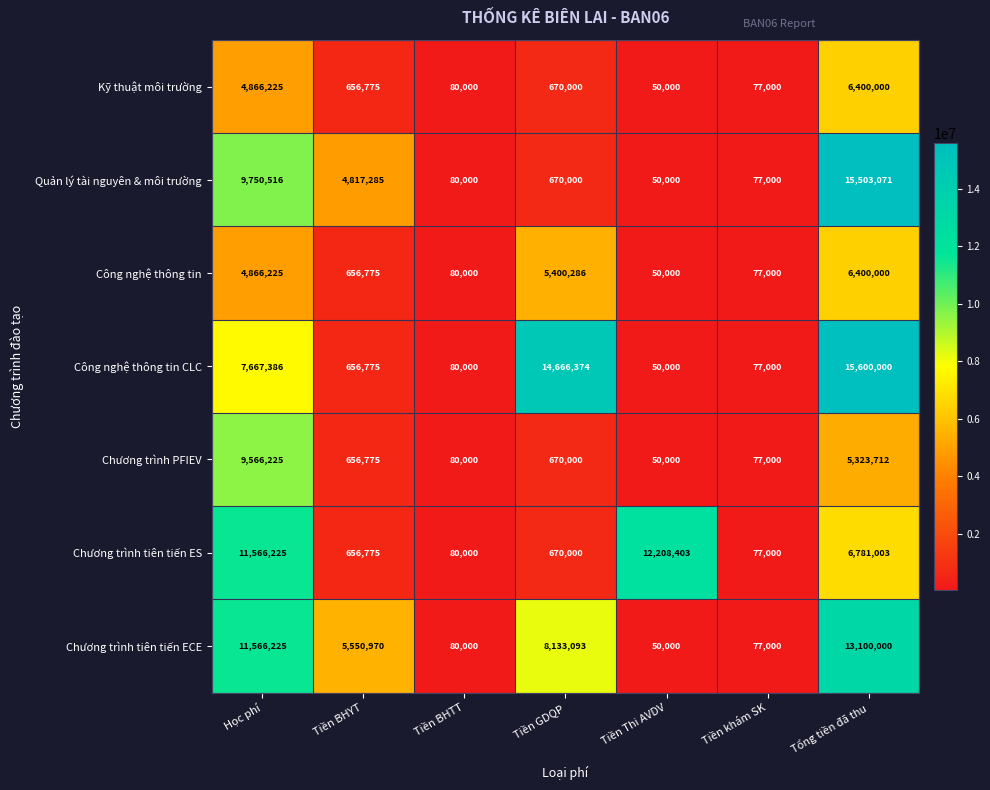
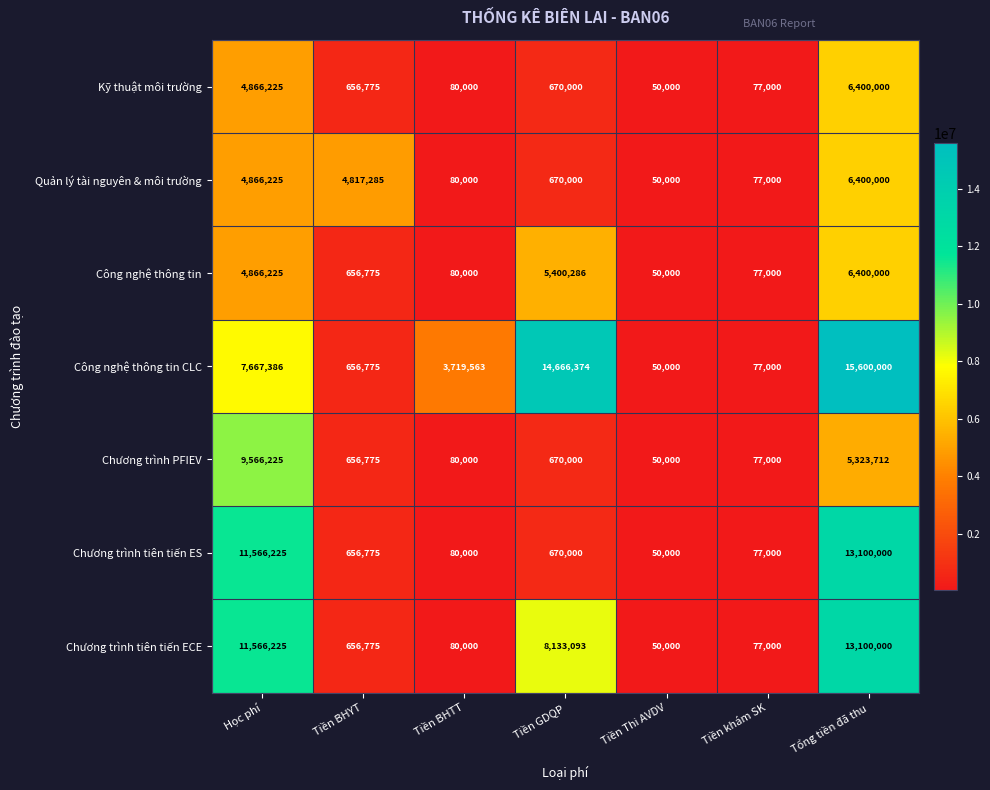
  {
    "Kỹ thuật môi trường": {
      "Học phí": "4,866,225",
      "Tiền BHYT": "656,775",
      "Tiền BHTT": "80,000",
      "Tiền GDQP": "670,000",
      "Tiền Thi AVDV": "50,000",
      "Tiền khám SK": "77,000",
      "Tổng tiền đã thu": "6,400,000"
    },
    "Quản lý tài nguyên & môi trường": {
-     "Học phí": "9,750,516",
+     "Học phí": "4,866,225",
      "Tiền BHYT": "4,817,285",
      "Tiền BHTT": "80,000",
      "Tiền GDQP": "670,000",
      "Tiền Thi AVDV": "50,000",
      "Tiền khám SK": "77,000",
-     "Tổng tiền đã thu": "15,503,071"
+     "Tổng tiền đã thu": "6,400,000"
    },
    "Công nghệ thông tin": {
      "Học phí": "4,866,225",
      "Tiền BHYT": "656,775",
      "Tiền BHTT": "80,000",
      "Tiền GDQP": "5,400,286",
      "Tiền Thi AVDV": "50,000",
      "Tiền khám SK": "77,000",
      "Tổng tiền đã thu": "6,400,000"
    },
    "Công nghệ thông tin CLC": {
      "Học phí": "7,667,386",
      "Tiền BHYT": "656,775",
-     "Tiền BHTT": "80,000",
+     "Tiền BHTT": "3,719,563",
      "Tiền GDQP": "14,666,374",
      "Tiền Thi AVDV": "50,000",
      "Tiền khám SK": "77,000",
      "Tổng tiền đã thu": "15,600,000"
    },
    "Chương trình PFIEV": {
      "Học phí": "9,566,225",
      "Tiền BHYT": "656,775",
      "Tiền BHTT": "80,000",
      "Tiền GDQP": "670,000",
      "Tiền Thi AVDV": "50,000",
      "Tiền khám SK": "77,000",
      "Tổng tiền đã thu": "5,323,712"
    },
    "Chương trình tiên tiến ES": {
      "Học phí": "11,566,225",
      "Tiền BHYT": "656,775",
      "Tiền BHTT": "80,000",
      "Tiền GDQP": "670,000",
-     "Tiền Thi AVDV": "12,208,403",
+     "Tiền Thi AVDV": "50,000",
      "Tiền khám SK": "77,000",
-     "Tổng tiền đã thu": "6,781,003"
+     "Tổng tiền đã thu": "13,100,000"
    },
    "Chương trình tiên tiến ECE": {
      "Học phí": "11,566,225",
-     "Tiền BHYT": "5,550,970",
+     "Tiền BHYT": "656,775",
      "Tiền BHTT": "80,000",
      "Tiền GDQP": "8,133,093",
      "Tiền Thi AVDV": "50,000",
      "Tiền khám SK": "77,000",
      "Tổng tiền đã thu": "13,100,000"
    }
  }
